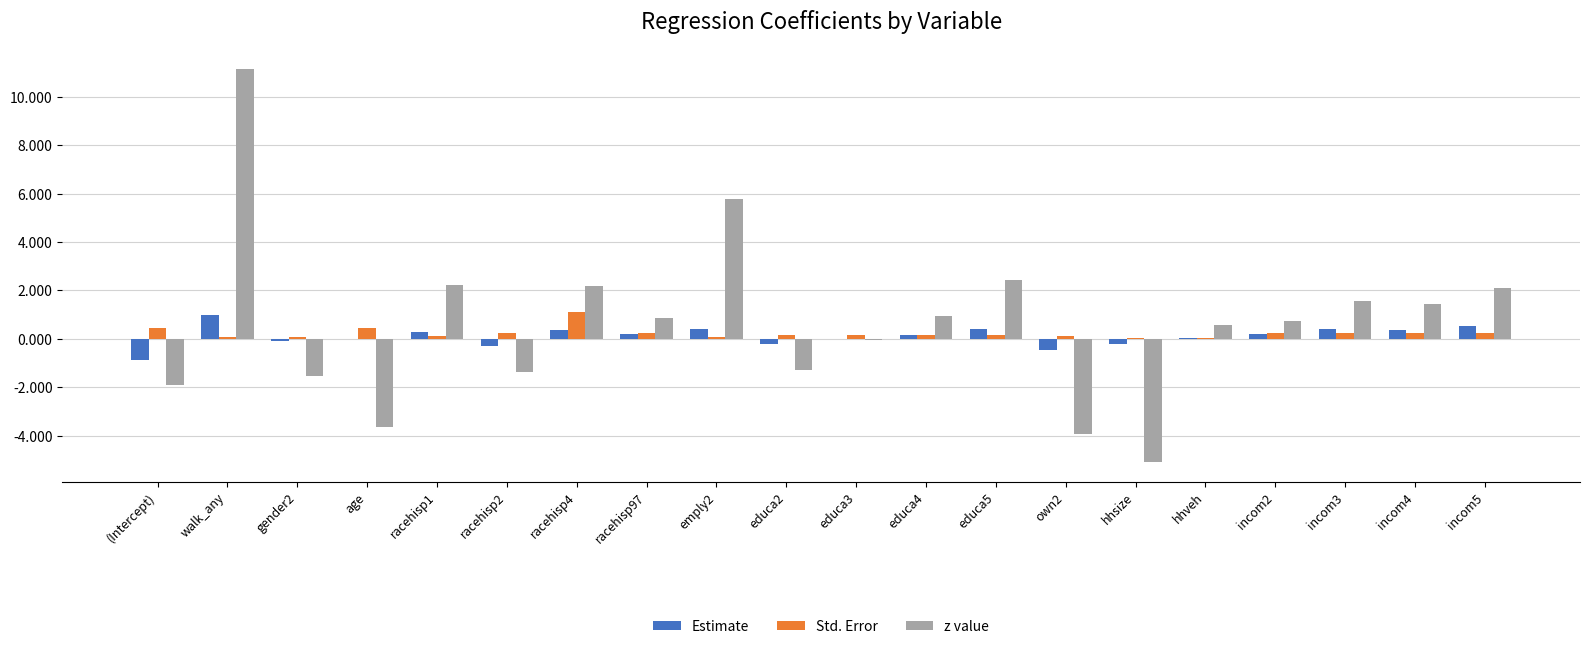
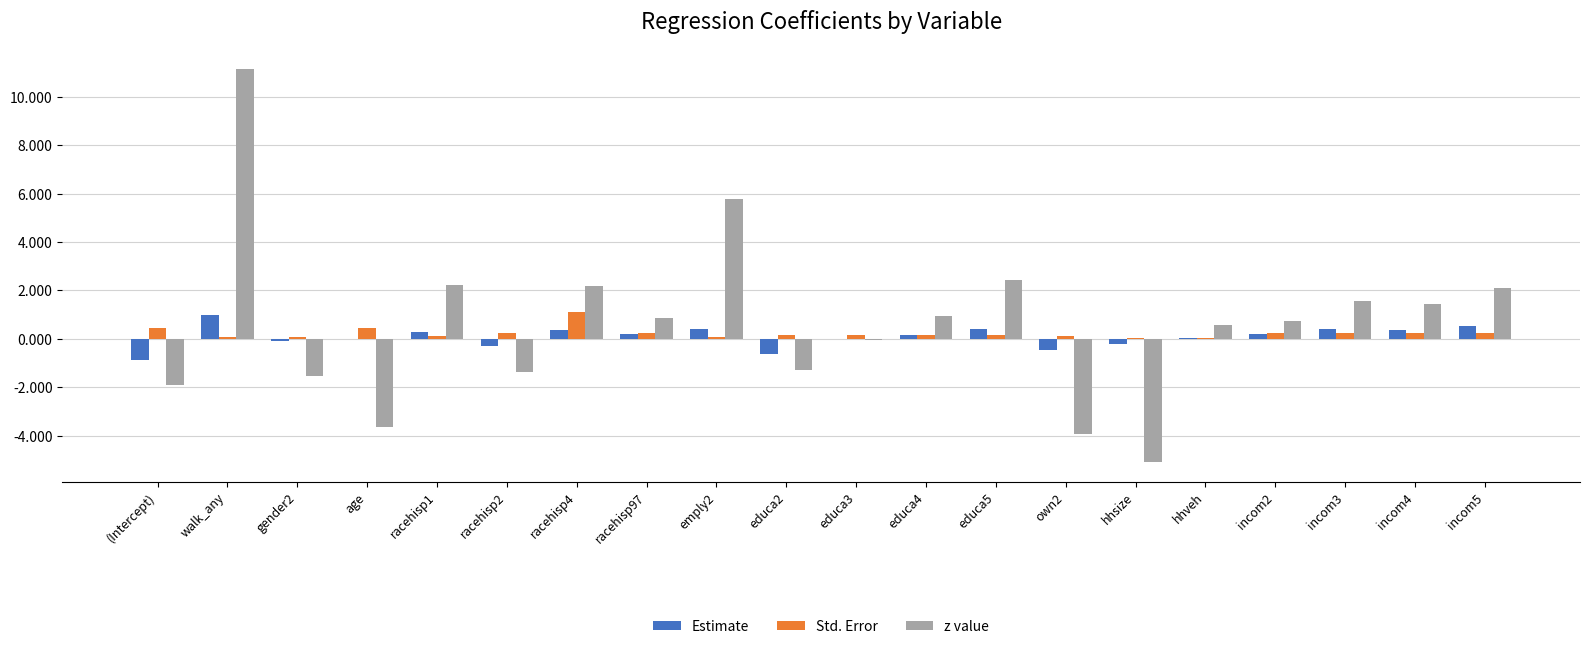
  {
    "Estimate": {
      "(Intercept)": -0.9,
      "walk_any": 1.0,
      "racehisp1": 0.3,
      "racehisp2": -0.3,
      "racehisp4": 0.4,
      "racehisp97": 0.2,
      "emply2": 0.4,
-     "educa2": -0.2,
+     "educa2": -0.6,
      "educa4": 0.2,
      "educa5": 0.4,
      "own2": -0.5,
      "hhsize": -0.2,
      "incom2": 0.2,
      "incom3": 0.4,
      "incom4": 0.4,
      "incom5": 0.5
    },
    "Std. Error": {
      "(Intercept)": 0.5,
      "age": 0.5,
      "racehisp1": 0.1,
      "racehisp2": 0.2,
      "racehisp4": 1.1,
      "racehisp97": 0.2,
      "educa2": 0.2,
      "educa3": 0.2,
      "educa4": 0.2,
      "educa5": 0.2,
      "own2": 0.1,
      "incom2": 0.3,
      "incom3": 0.3,
      "incom4": 0.3,
      "incom5": 0.3
    },
    "z value": {
      "(Intercept)": -1.9,
      "walk_any": 11.1,
      "gender2": -1.5,
      "age": -3.7,
      "racehisp1": 2.2,
      "racehisp2": -1.4,
      "racehisp4": 2.2,
      "racehisp97": 0.8,
      "emply2": 5.8,
      "educa2": -1.3,
      "educa4": 0.9,
      "educa5": 2.4,
      "own2": -3.9,
      "hhsize": -5.1,
      "hhveh": 0.6,
      "incom2": 0.7,
      "incom3": 1.6,
      "incom4": 1.4,
      "incom5": 2.1
    }
  }
